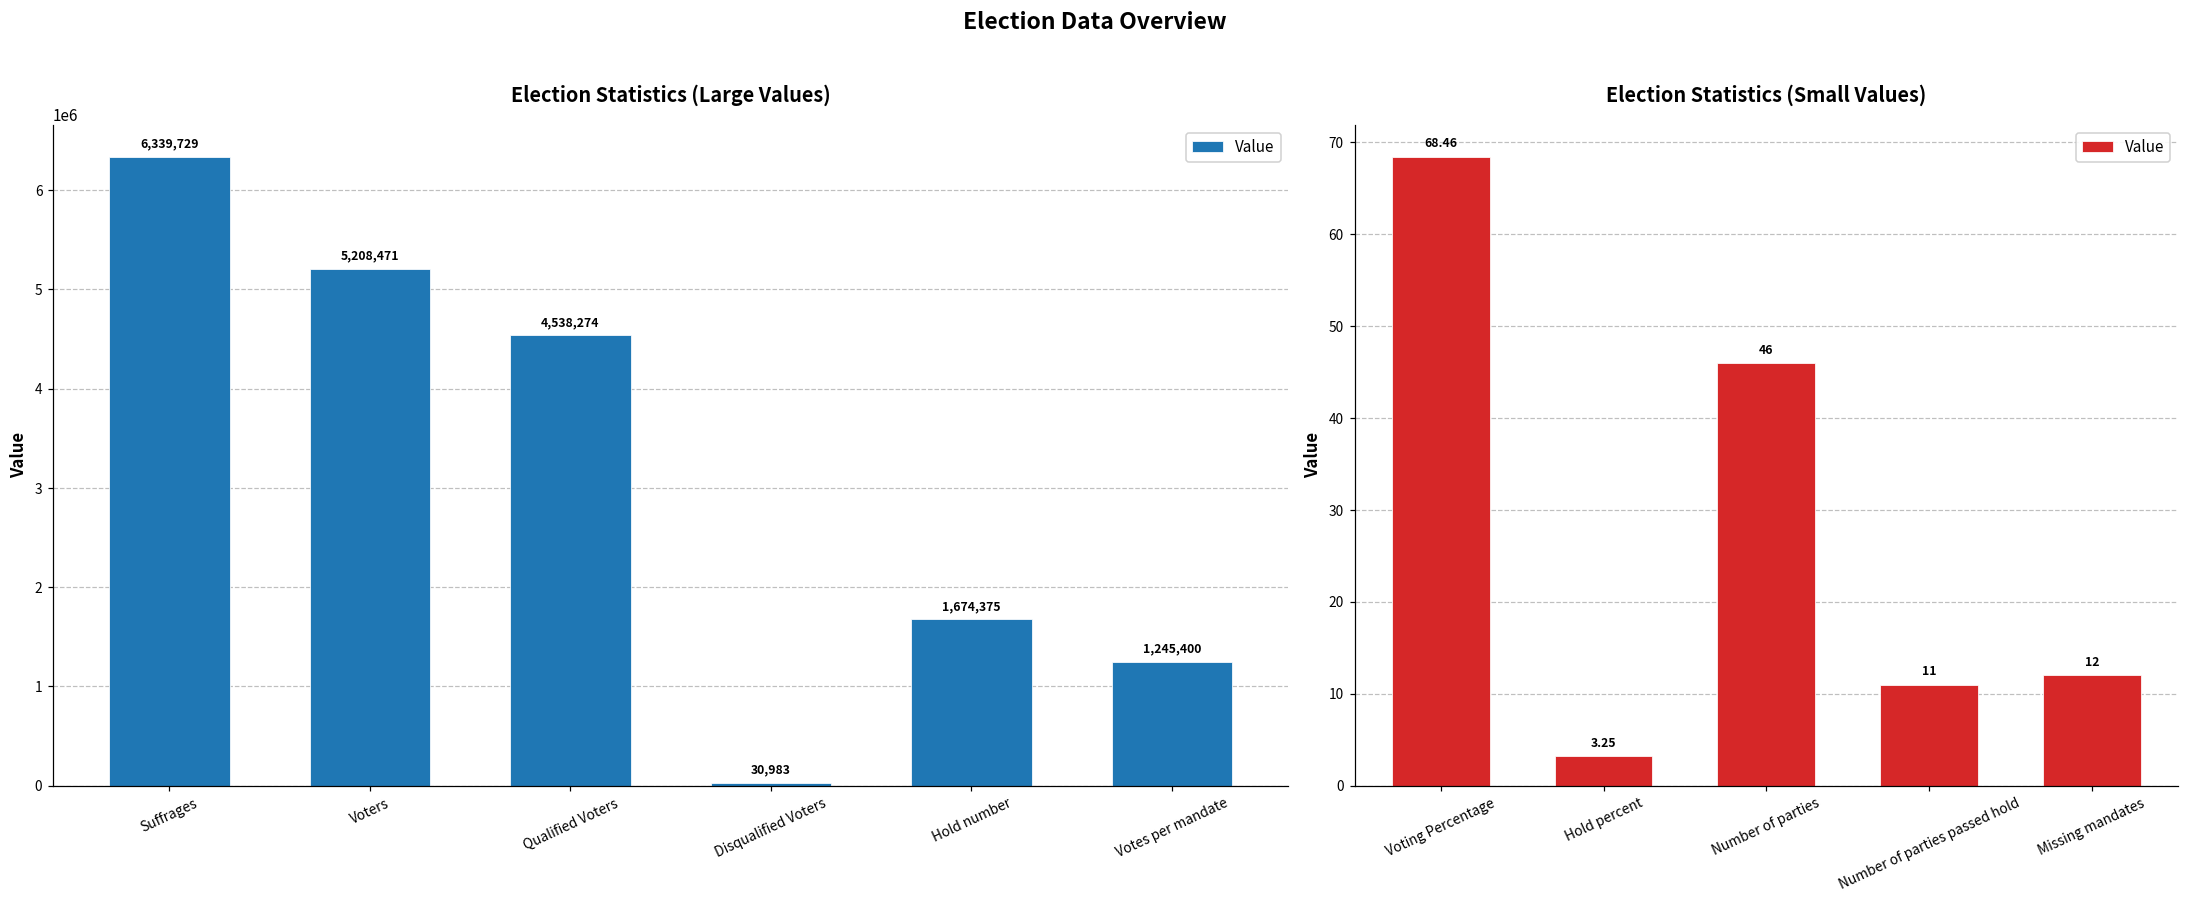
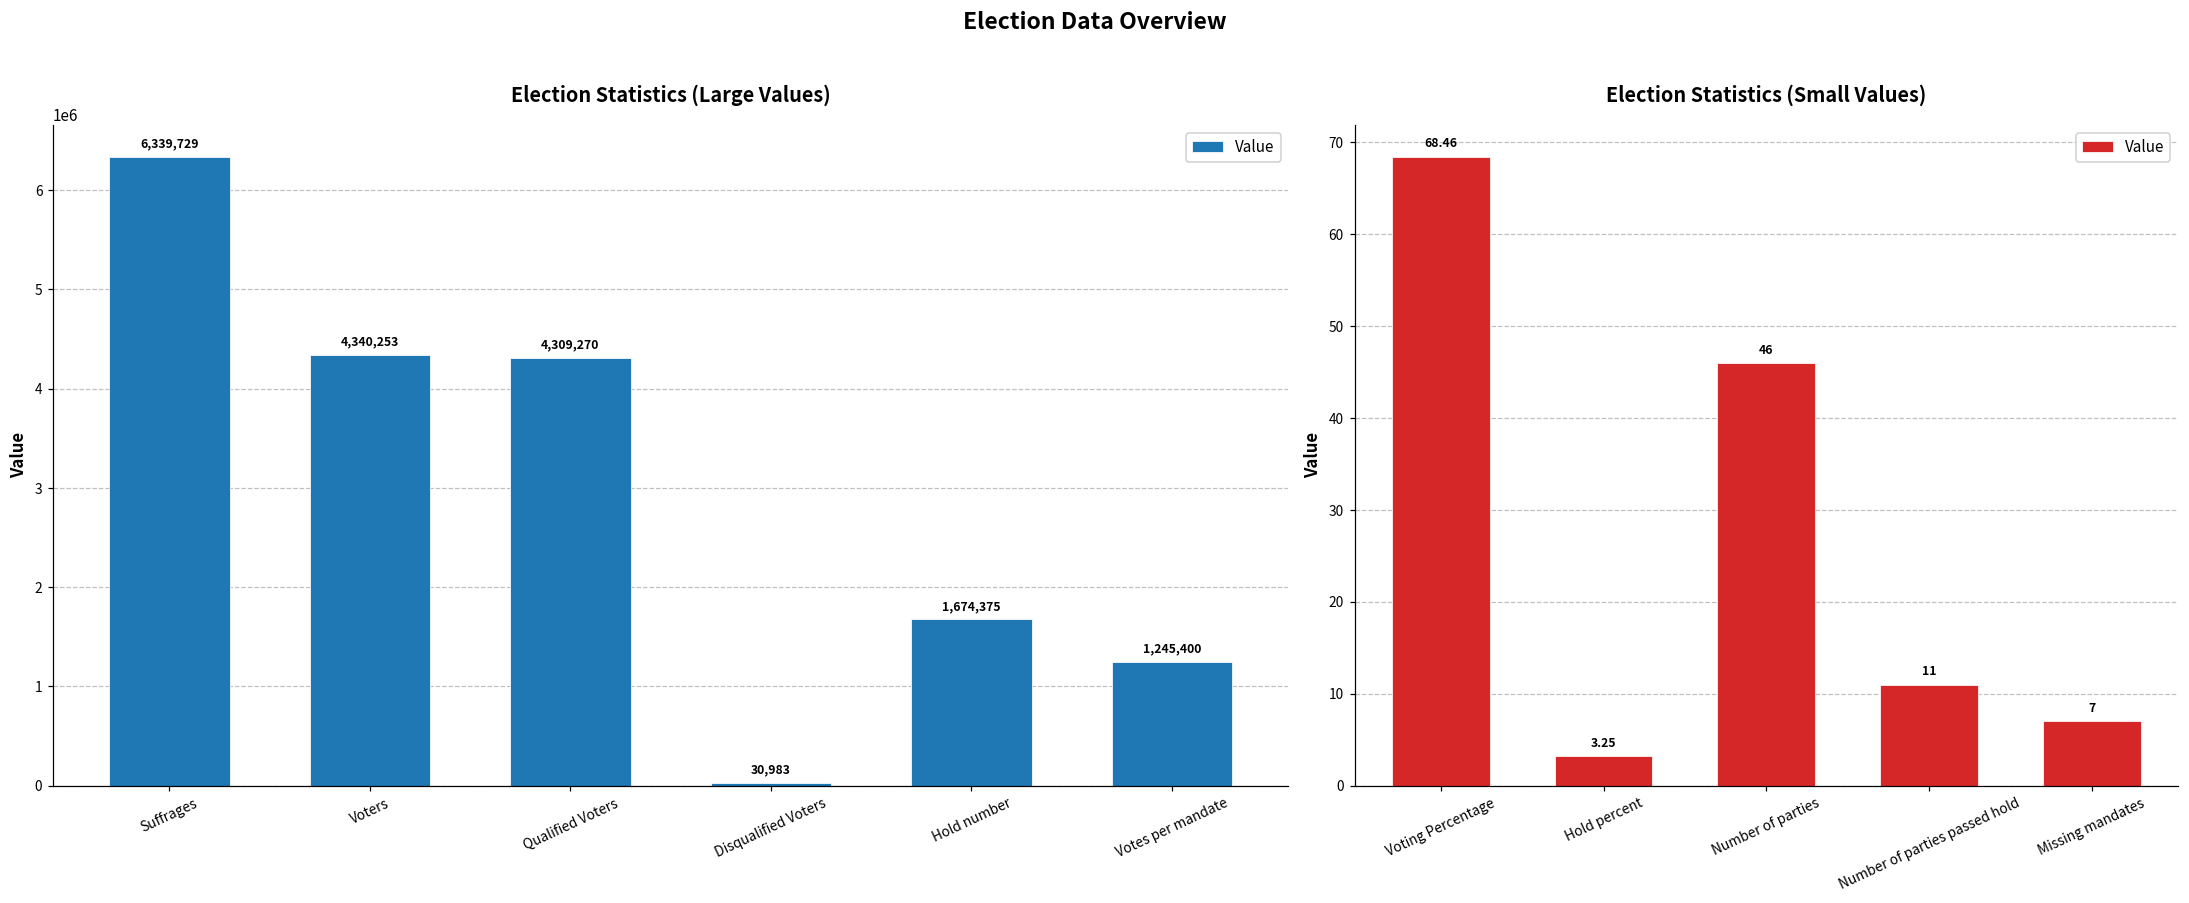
  {
    "Election Statistics (Large Values)": {
      "Suffrages": "6,339,729",
-     "Voters": "5,208,471",
-     "Qualified Voters": "4,538,274",
+     "Voters": "4,340,253",
+     "Qualified Voters": "4,309,270",
      "Disqualified Voters": "30,983",
      "Hold number": "1,674,375",
      "Votes per mandate": "1,245,400"
    },
    "Election Statistics (Small Values)": {
      "Voting Percentage": "68.46",
      "Hold percent": "3.25",
      "Number of parties": "46",
      "Number of parties passed hold": "11",
-     "Missing mandates": "12"
+     "Missing mandates": "7"
    }
  }
